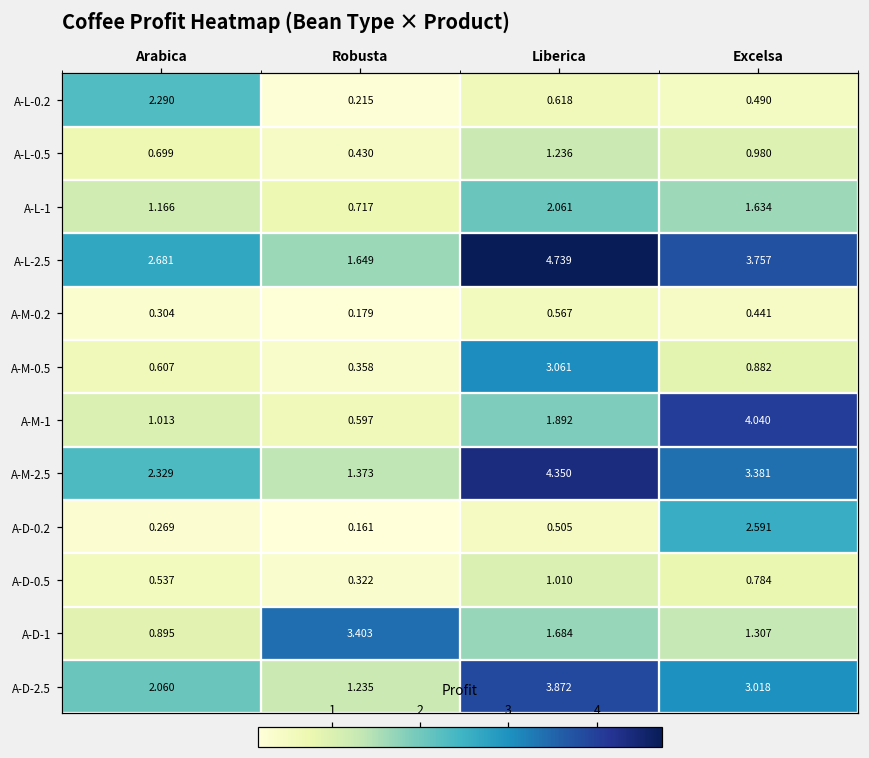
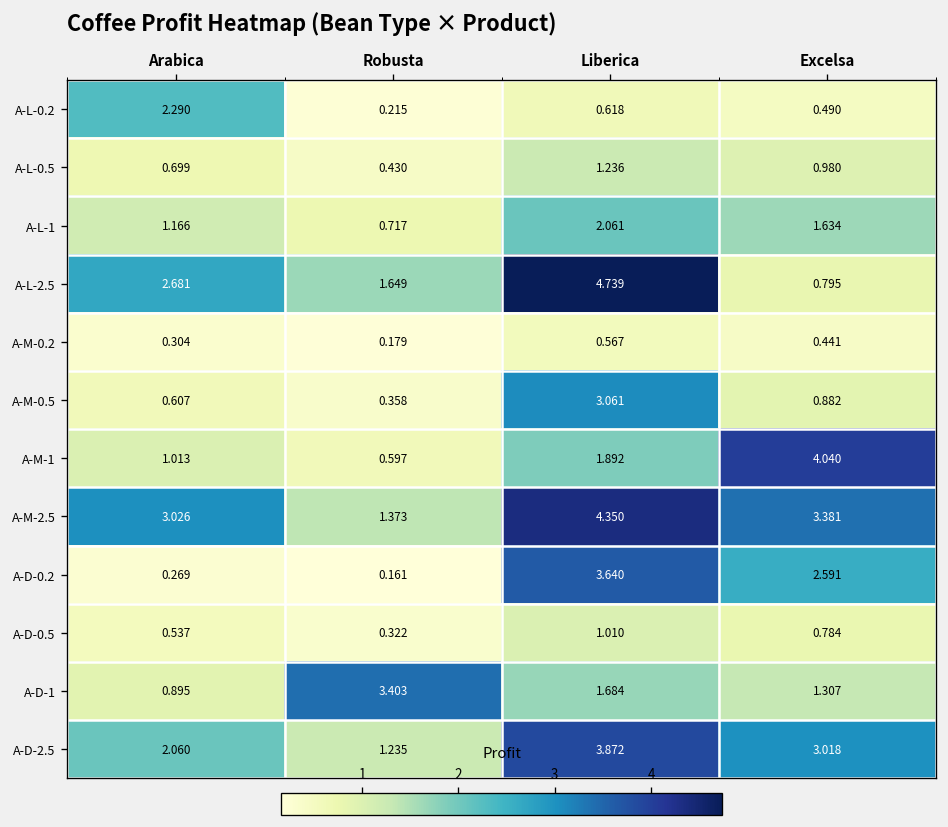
  {
    "A-L-0.2": {
      "Arabica": 2.290,
      "Robusta": 0.215,
      "Liberica": 0.618,
      "Excelsa": 0.490
    },
    "A-L-0.5": {
      "Arabica": 0.699,
      "Robusta": 0.430,
      "Liberica": 1.236,
      "Excelsa": 0.980
    },
    "A-L-1": {
      "Arabica": 1.166,
      "Robusta": 0.717,
      "Liberica": 2.061,
      "Excelsa": 1.634
    },
    "A-L-2.5": {
      "Arabica": 2.681,
      "Robusta": 1.649,
      "Liberica": 4.739,
-     "Excelsa": 3.757
+     "Excelsa": 0.795
    },
    "A-M-0.2": {
      "Arabica": 0.304,
      "Robusta": 0.179,
      "Liberica": 0.567,
      "Excelsa": 0.441
    },
    "A-M-0.5": {
      "Arabica": 0.607,
      "Robusta": 0.358,
      "Liberica": 3.061,
      "Excelsa": 0.882
    },
    "A-M-1": {
      "Arabica": 1.013,
      "Robusta": 0.597,
      "Liberica": 1.892,
      "Excelsa": 4.040
    },
    "A-M-2.5": {
-     "Arabica": 2.329,
+     "Arabica": 3.026,
      "Robusta": 1.373,
      "Liberica": 4.350,
      "Excelsa": 3.381
    },
    "A-D-0.2": {
      "Arabica": 0.269,
      "Robusta": 0.161,
-     "Liberica": 0.505,
+     "Liberica": 3.640,
      "Excelsa": 2.591
    },
    "A-D-0.5": {
      "Arabica": 0.537,
      "Robusta": 0.322,
      "Liberica": 1.010,
      "Excelsa": 0.784
    },
    "A-D-1": {
      "Arabica": 0.895,
      "Robusta": 3.403,
      "Liberica": 1.684,
      "Excelsa": 1.307
    },
    "A-D-2.5": {
      "Arabica": 2.060,
      "Robusta": 1.235,
      "Liberica": 3.872,
      "Excelsa": 3.018
    }
  }
